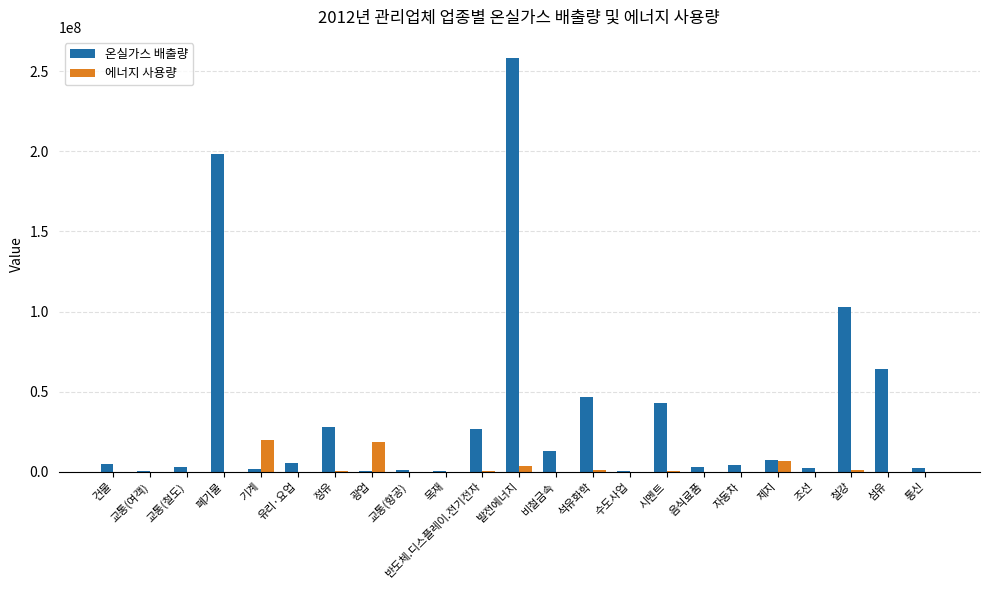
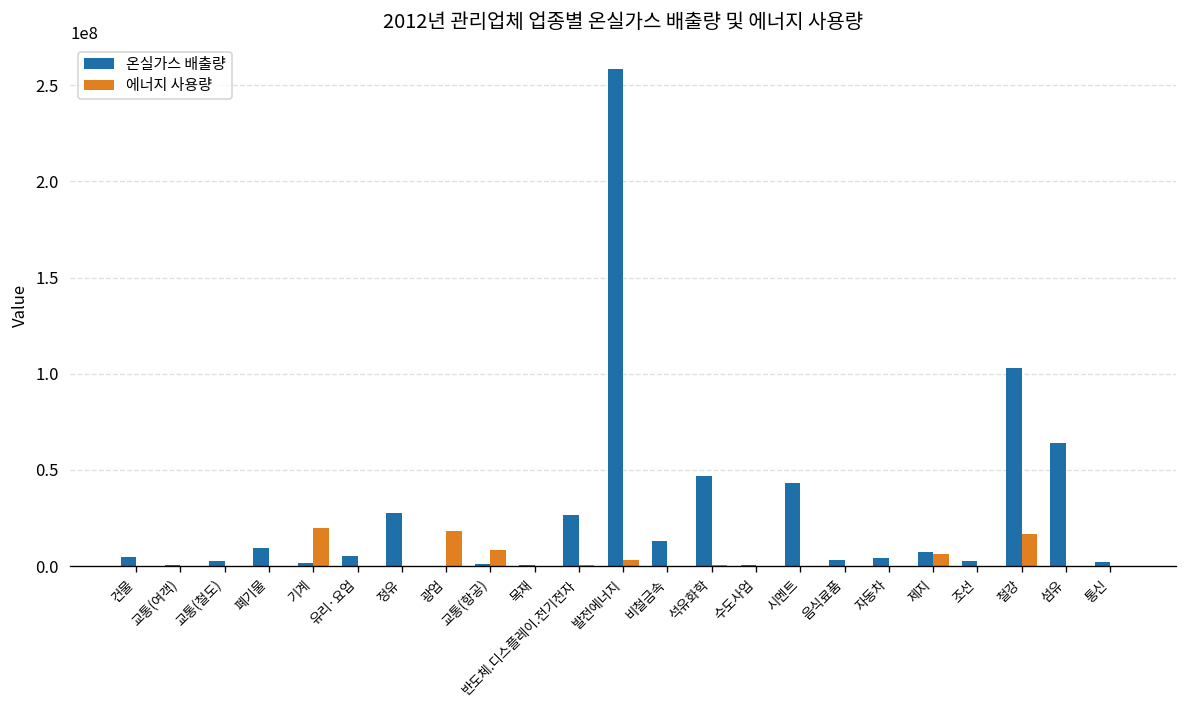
  {
    "온실가스 배출량": {
      "건물": 5000000,
      "교통(철도)": 3000000,
-     "폐기물": 198000000,
+     "폐기물": 10000000,
      "기계": 2000000,
      "유리·요업": 6000000,
      "정유": 28000000,
      "반도체.디스플레이.전기전자": 27000000,
      "발전에너지": 258000000,
      "비철금속": 13000000,
      "석유화학": 47000000,
      "시멘트": 43000000,
      "음식료품": 3000000,
      "자동차": 4000000,
      "제지": 8000000,
      "조선": 3000000,
      "철강": 103000000,
      "섬유": 64000000,
      "통신": 2000000
    },
    "에너지 사용량": {
      "기계": 20000000,
      "광업": 18000000,
-     "교통(항공)": 0,
+     "교통(항공)": 9000000,
      "발전에너지": 3000000,
      "제지": 6000000,
-     "철강": 1000000
+     "철강": 17000000
    }
  }
